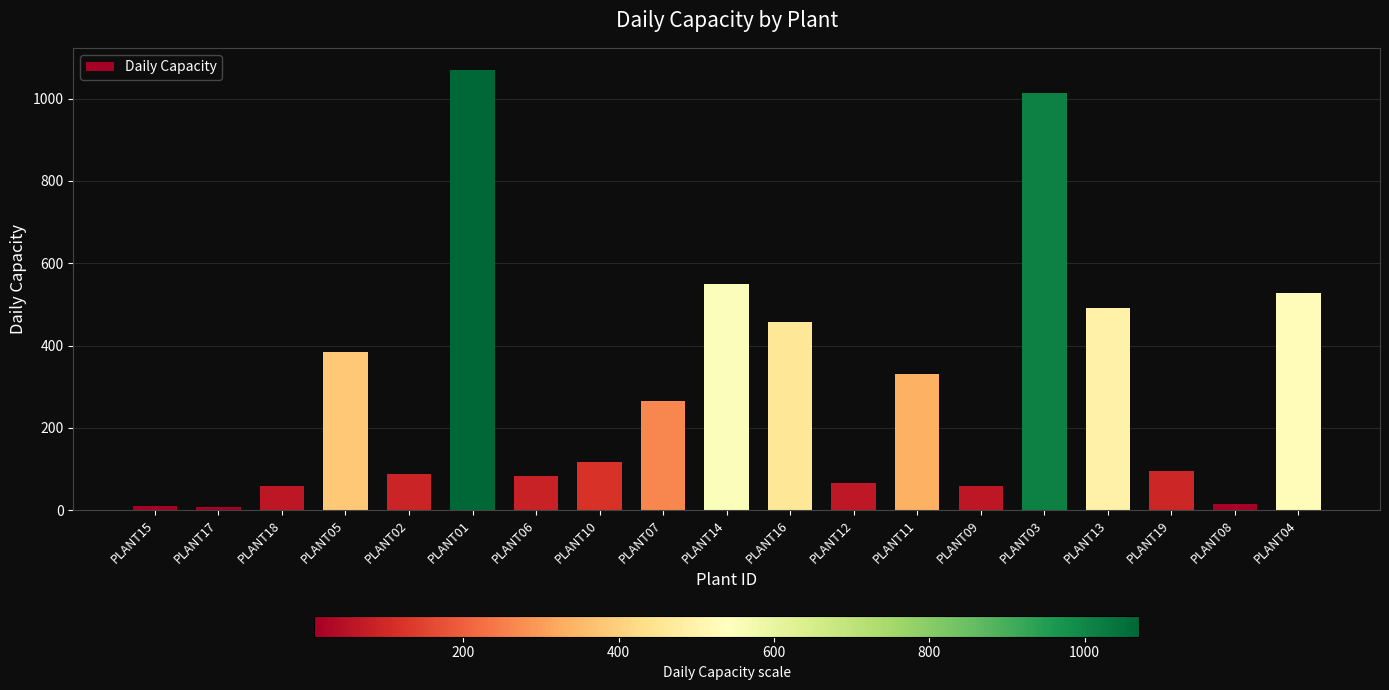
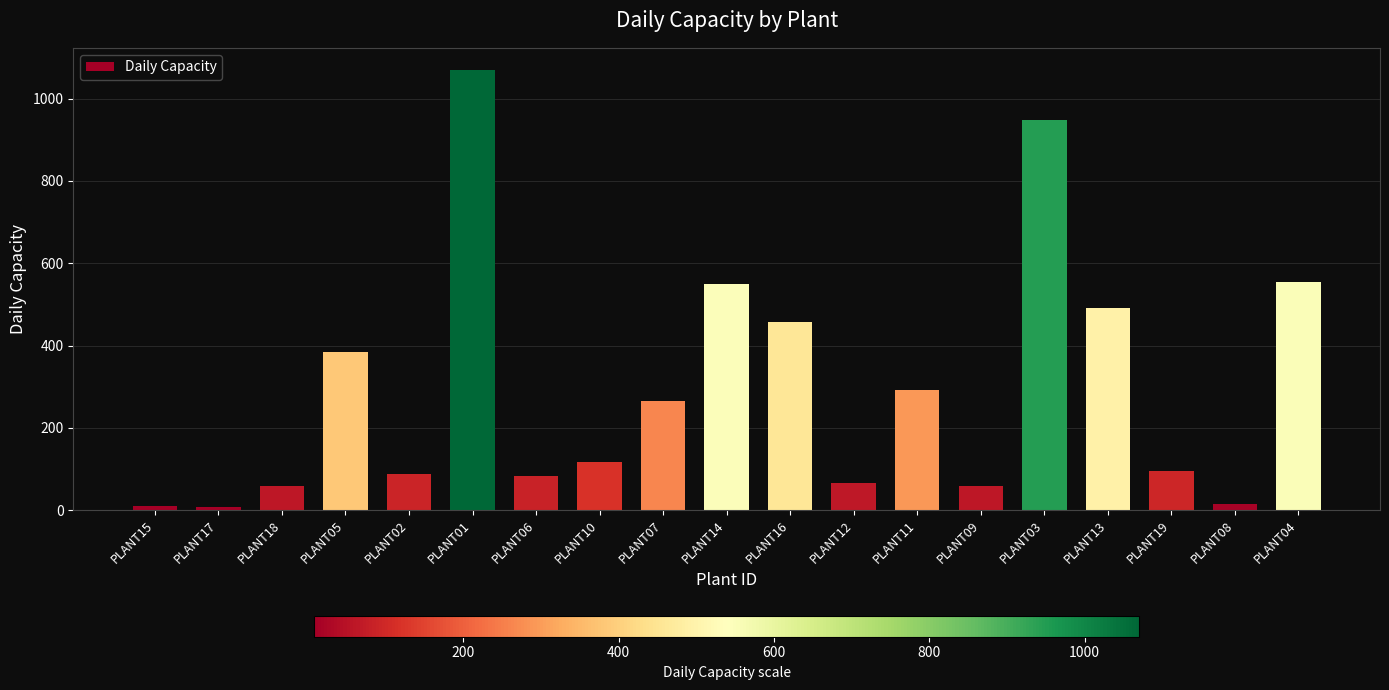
  {
    "PLANT15": 10,
    "PLANT17": 10,
    "PLANT18": 60,
    "PLANT05": 390,
    "PLANT02": 90,
    "PLANT01": 1070,
    "PLANT06": 80,
    "PLANT10": 120,
    "PLANT07": 270,
    "PLANT14": 550,
    "PLANT16": 460,
    "PLANT12": 70,
-   "PLANT11": 330,
+   "PLANT11": 290,
    "PLANT09": 60,
-   "PLANT03": 1010,
+   "PLANT03": 950,
    "PLANT13": 490,
    "PLANT19": 100,
    "PLANT08": 10,
-   "PLANT04": 530
+   "PLANT04": 550
  }
